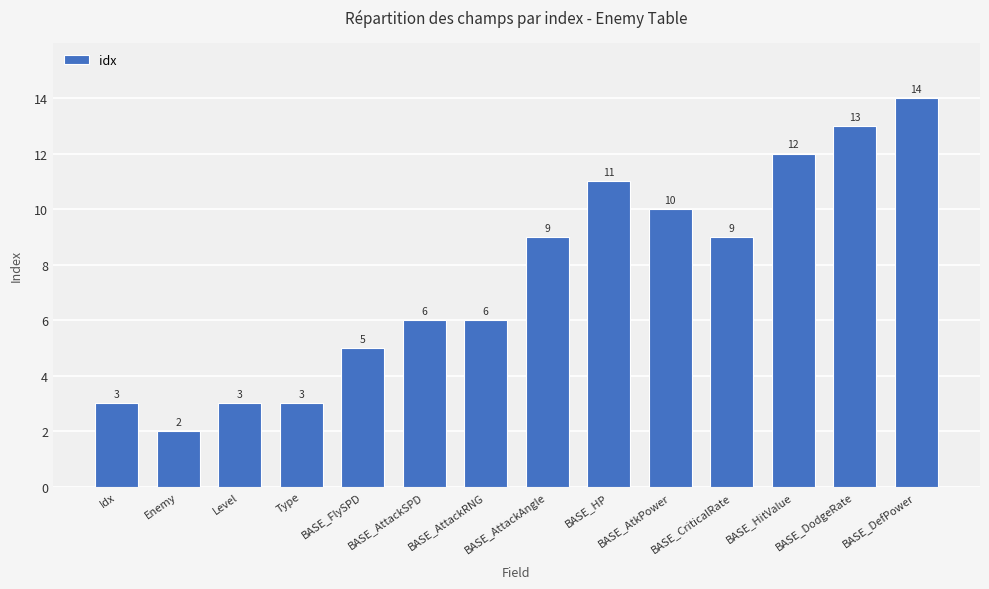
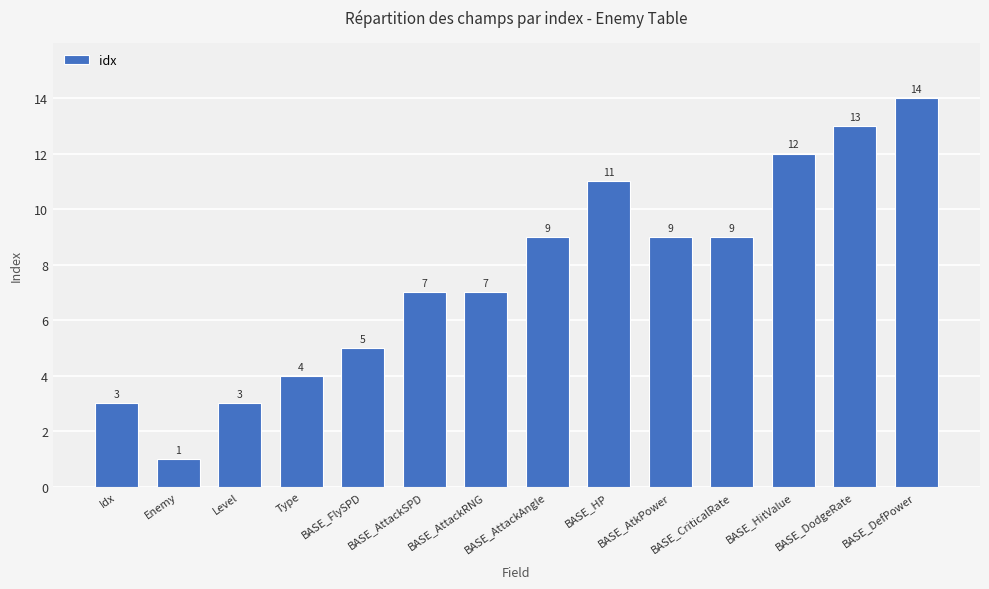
  {
    "Idx": 3,
-   "Enemy": 2,
+   "Enemy": 1,
    "Level": 3,
-   "Type": 3,
+   "Type": 4,
    "BASE_FlySPD": 5,
-   "BASE_AttackSPD": 6,
-   "BASE_AttackRNG": 6,
+   "BASE_AttackSPD": 7,
+   "BASE_AttackRNG": 7,
    "BASE_AttackAngle": 9,
    "BASE_HP": 11,
-   "BASE_AtkPower": 10,
+   "BASE_AtkPower": 9,
    "BASE_CriticalRate": 9,
    "BASE_HitValue": 12,
    "BASE_DodgeRate": 13,
    "BASE_DefPower": 14
  }
